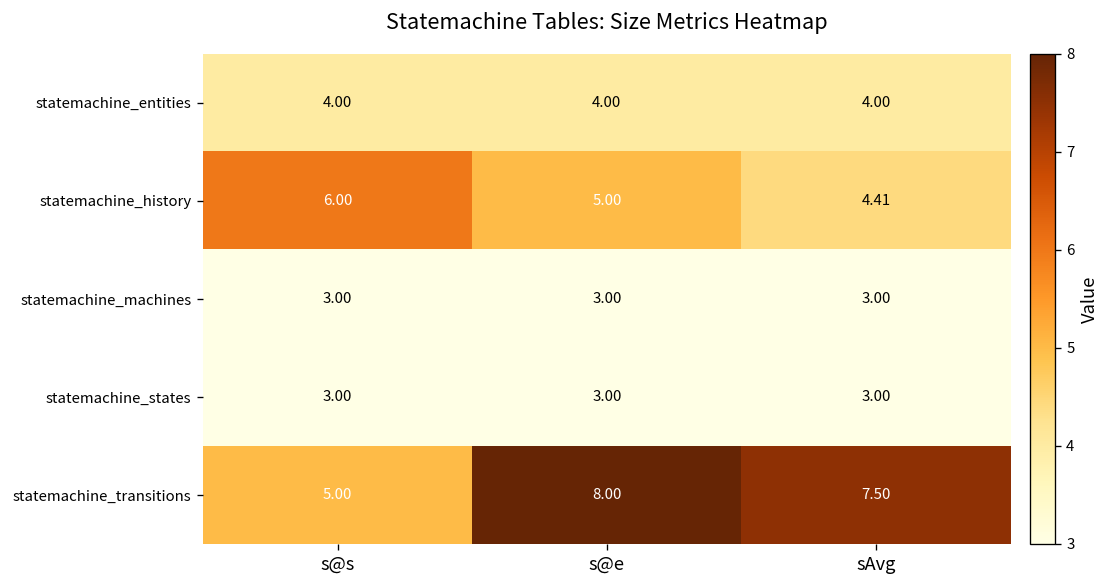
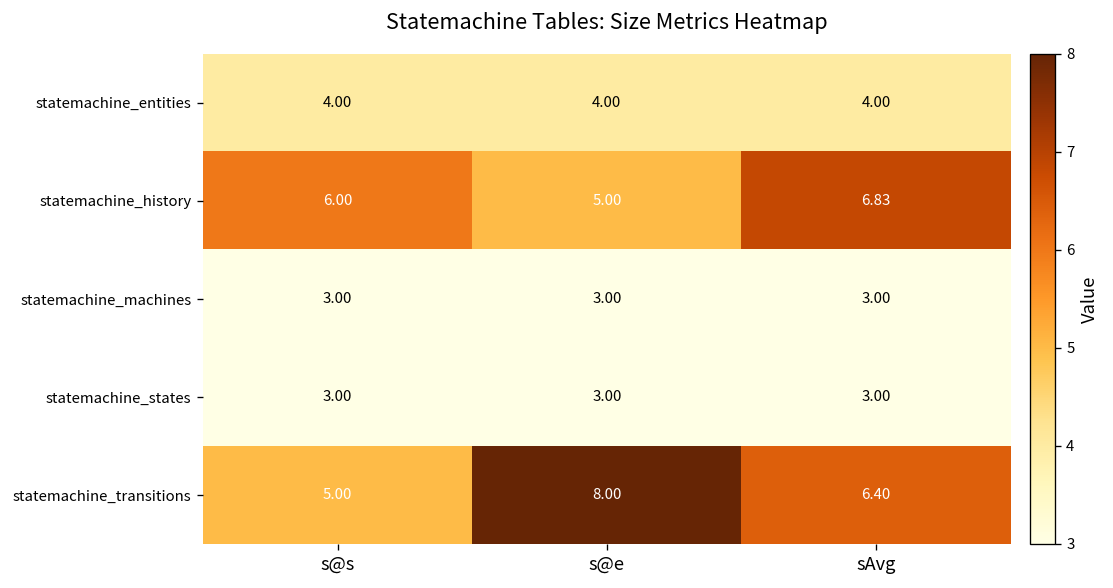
  {
    "statemachine_entities": {
      "s@s": 4.00,
      "s@e": 4.00,
      "sAvg": 4.00
    },
    "statemachine_history": {
      "s@s": 6.00,
      "s@e": 5.00,
-     "sAvg": 4.41
+     "sAvg": 6.83
    },
    "statemachine_machines": {
      "s@s": 3.00,
      "s@e": 3.00,
      "sAvg": 3.00
    },
    "statemachine_states": {
      "s@s": 3.00,
      "s@e": 3.00,
      "sAvg": 3.00
    },
    "statemachine_transitions": {
      "s@s": 5.00,
      "s@e": 8.00,
-     "sAvg": 7.50
+     "sAvg": 6.40
    }
  }
